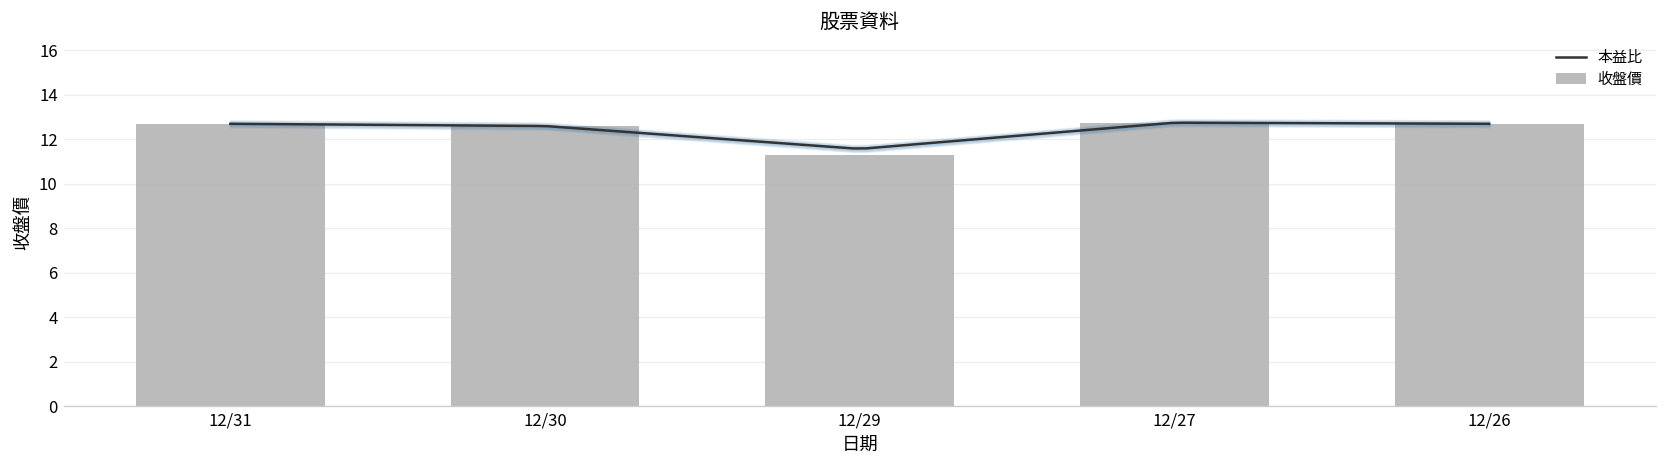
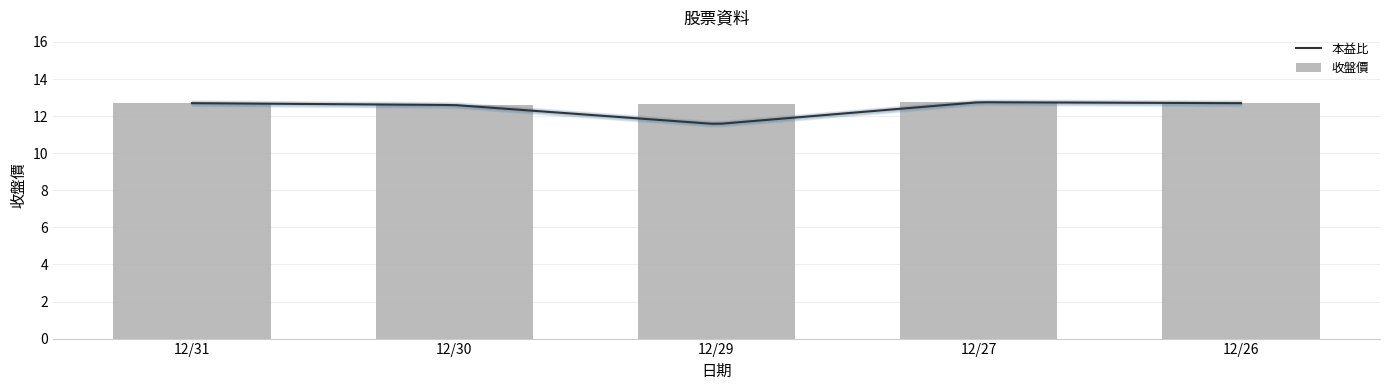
  {
    "收盤價": {
      "12/31": 12.7,
      "12/30": 12.6,
-     "12/29": 11.3,
+     "12/29": 12.7,
      "12/27": 12.8,
      "12/26": 12.7
    }
  }
